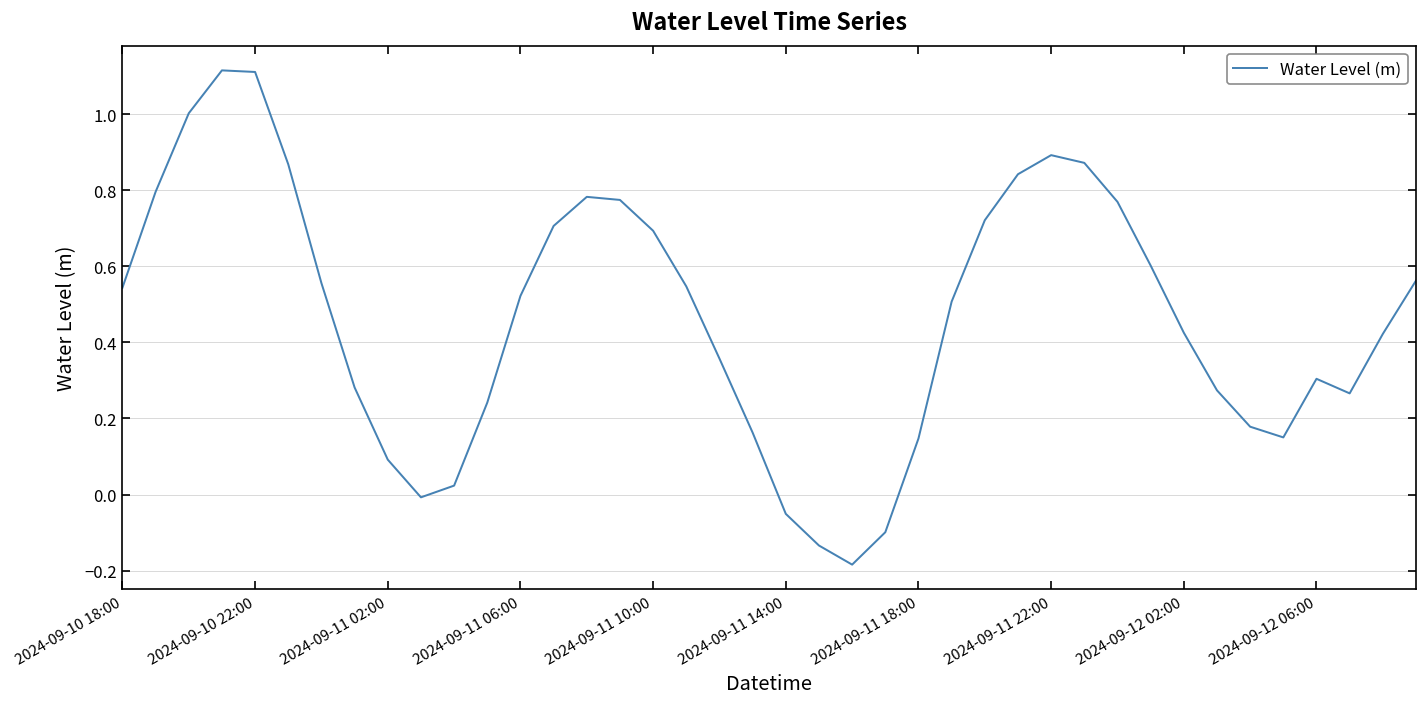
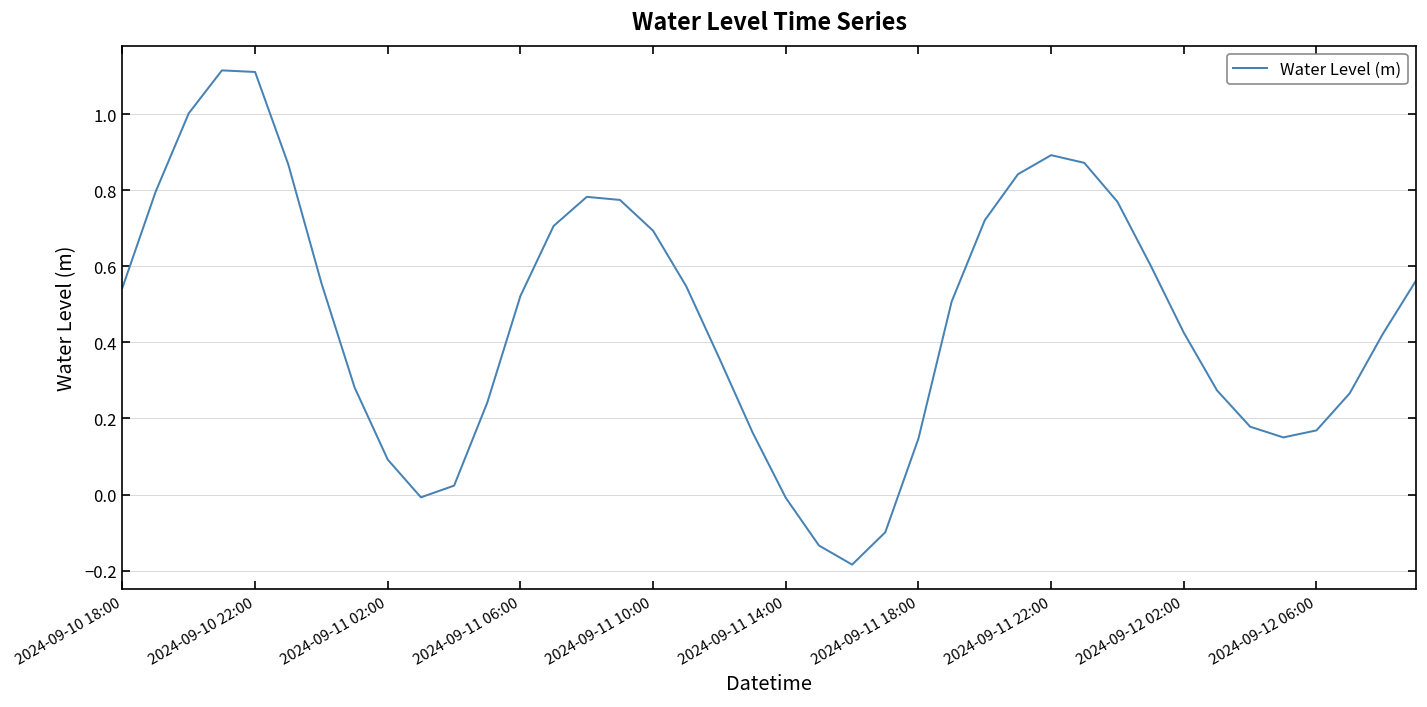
  {
    "2024-09-10 18:00": 0.54,
    "2024-09-10 22:00": 1.11,
    "2024-09-11 02:00": 0.09,
    "2024-09-11 06:00": 0.52,
    "2024-09-11 10:00": 0.69,
-   "2024-09-11 14:00": -0.05,
+   "2024-09-11 14:00": -0.01,
    "2024-09-11 18:00": 0.15,
    "2024-09-11 22:00": 0.89,
    "2024-09-12 02:00": 0.43,
-   "2024-09-12 06:00": 0.30
+   "2024-09-12 06:00": 0.17
  }
